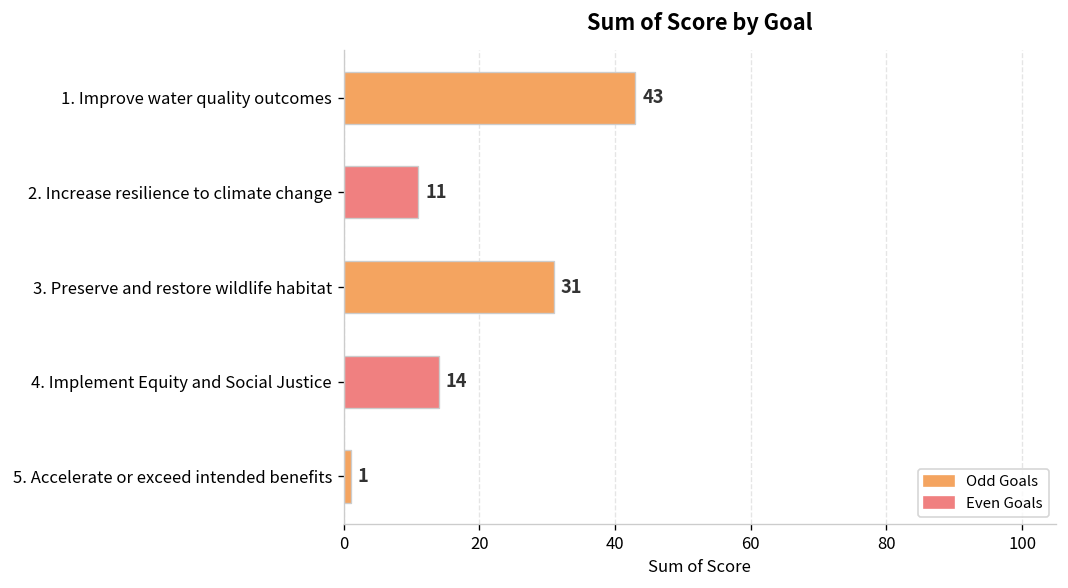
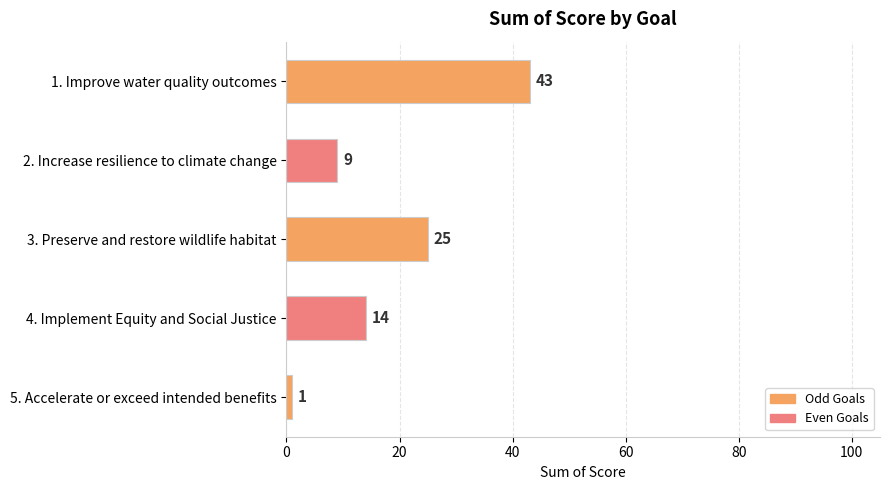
  {
    "1. Improve water quality outcomes": 43,
-   "2. Increase resilience to climate change": 11,
-   "3. Preserve and restore wildlife habitat": 31,
+   "2. Increase resilience to climate change": 9,
+   "3. Preserve and restore wildlife habitat": 25,
    "4. Implement Equity and Social Justice": 14,
    "5. Accelerate or exceed intended benefits": 1
  }
